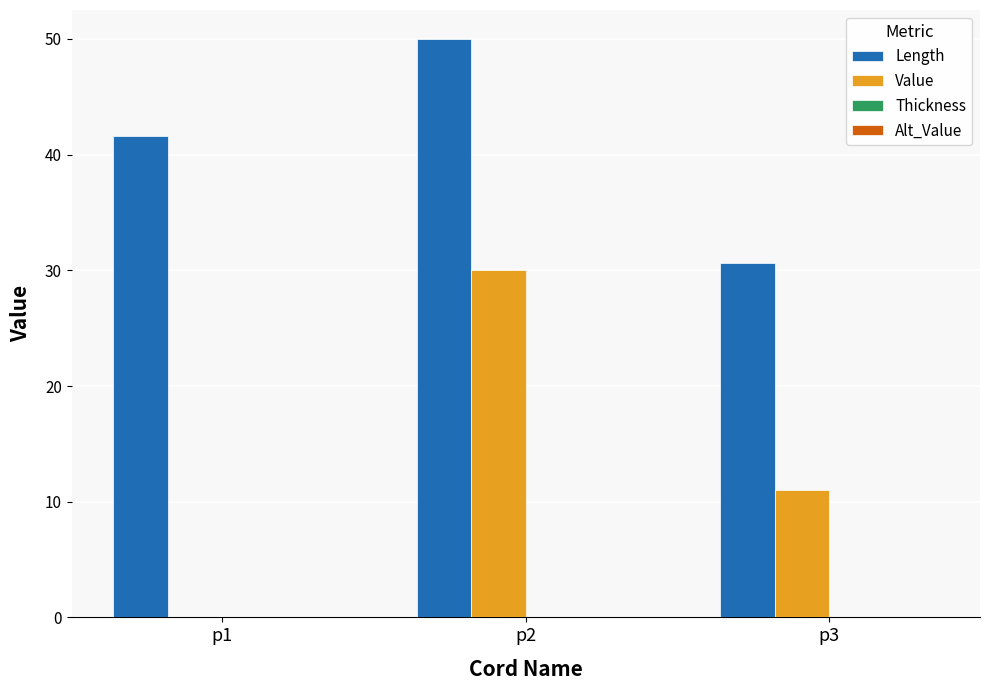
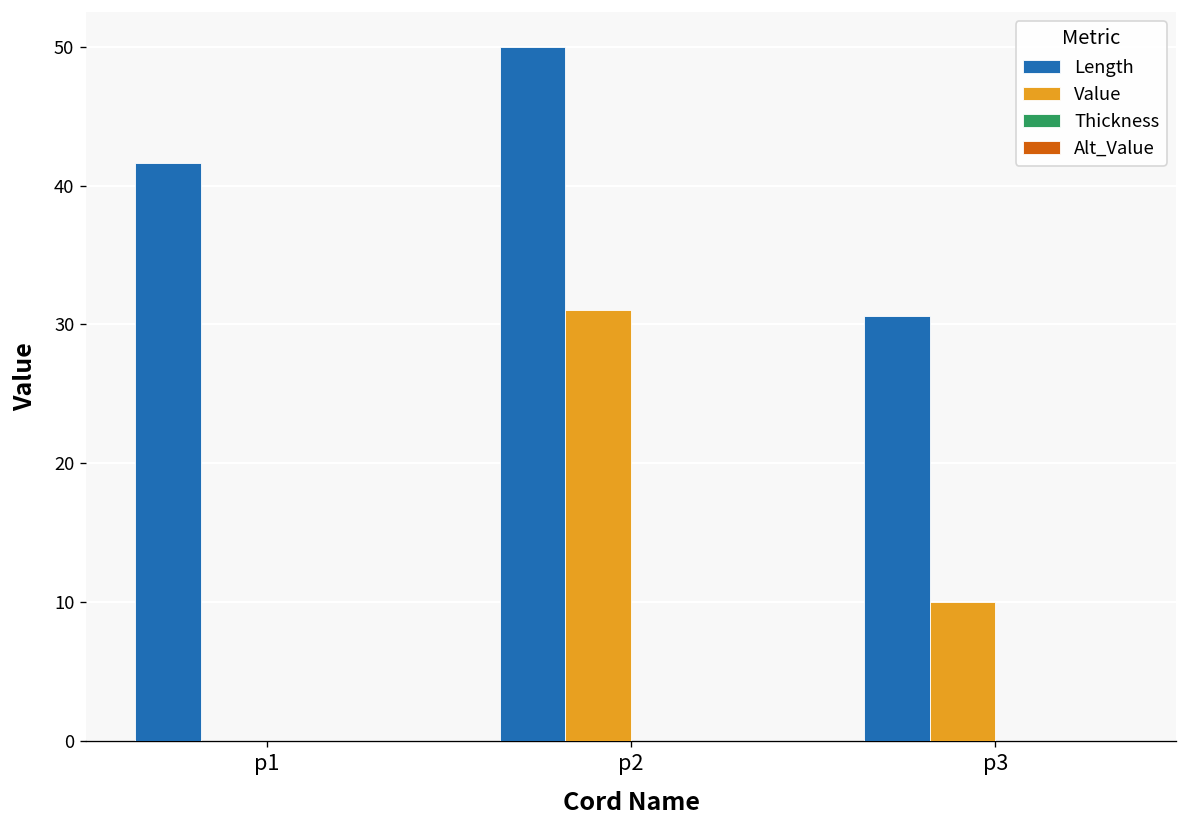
  {
    "Length": {
      "p1": 41.6,
      "p2": 50,
      "p3": 30.6
    },
    "Value": {
      "p1": 0,
-     "p2": 30,
-     "p3": 11
+     "p2": 31,
+     "p3": 10
    },
    "Thickness": {
      "p1": 0,
      "p2": 0,
      "p3": 0
    },
    "Alt_Value": {
      "p1": 0,
      "p2": 0,
      "p3": 0
    }
  }
